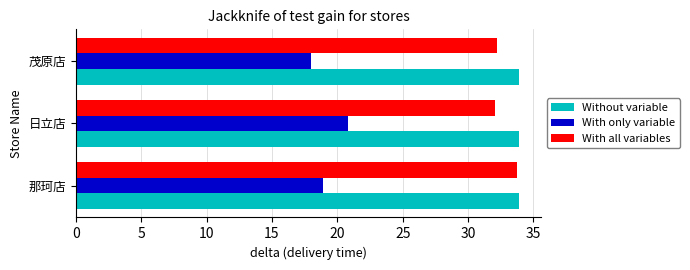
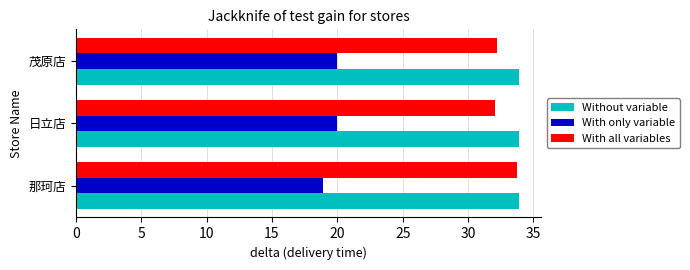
  {
    "Without variable": {
      "茂原店": 33.9,
      "日立店": 33.9,
      "那珂店": 33.9
    },
    "With only variable": {
-     "茂原店": 18.0,
-     "日立店": 20.8,
+     "茂原店": 20.0,
+     "日立店": 20.0,
      "那珂店": 18.9
    },
    "With all variables": {
      "茂原店": 32.2,
      "日立店": 32.0,
      "那珂店": 33.7
    }
  }
